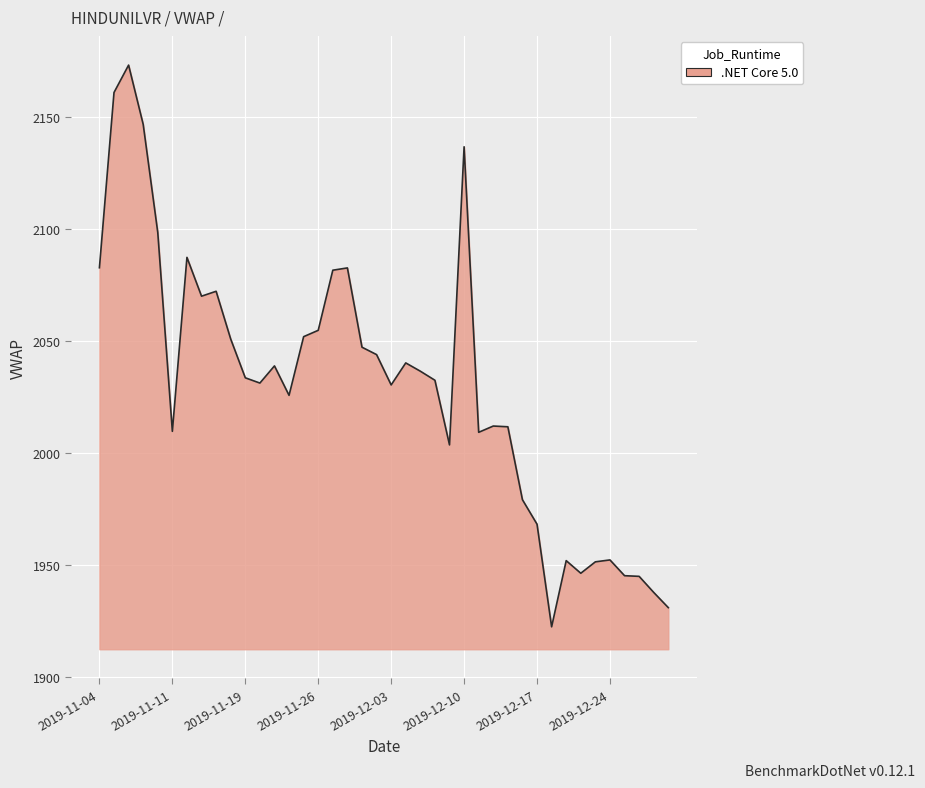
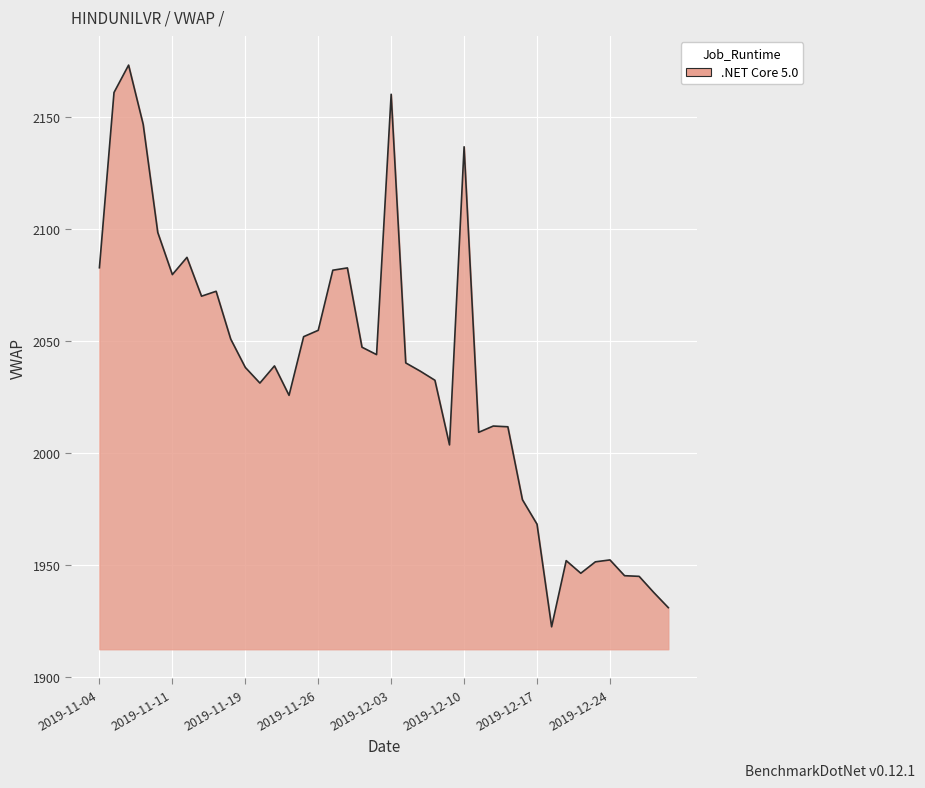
  {
    "2019-11-04": 2083,
-   "2019-11-11": 2010,
-   "2019-11-19": 2034,
+   "2019-11-11": 2080,
+   "2019-11-19": 2038,
    "2019-11-26": 2055,
-   "2019-12-03": 2030,
+   "2019-12-03": 2160,
    "2019-12-10": 2137,
    "2019-12-17": 1968,
    "2019-12-24": 1952
  }
